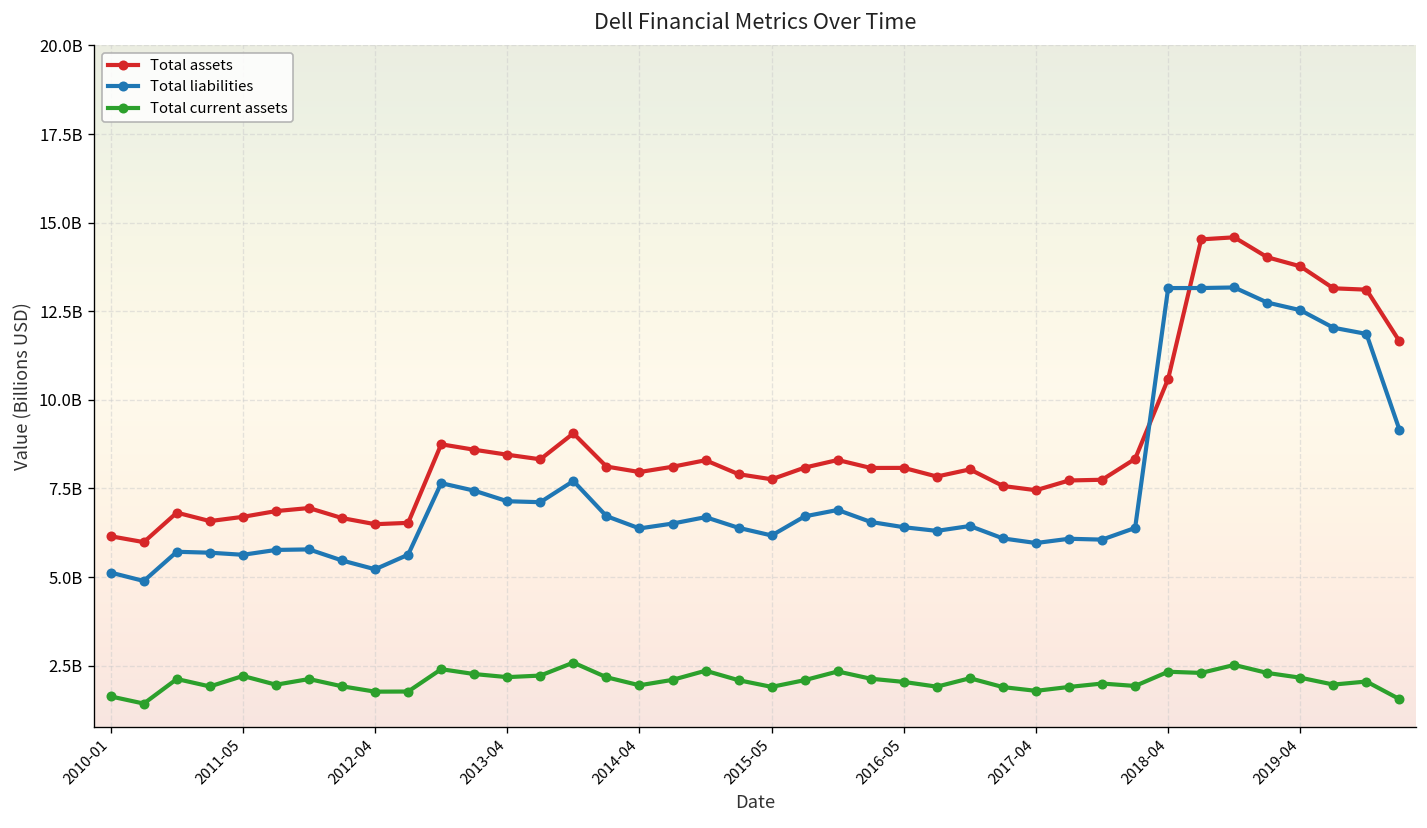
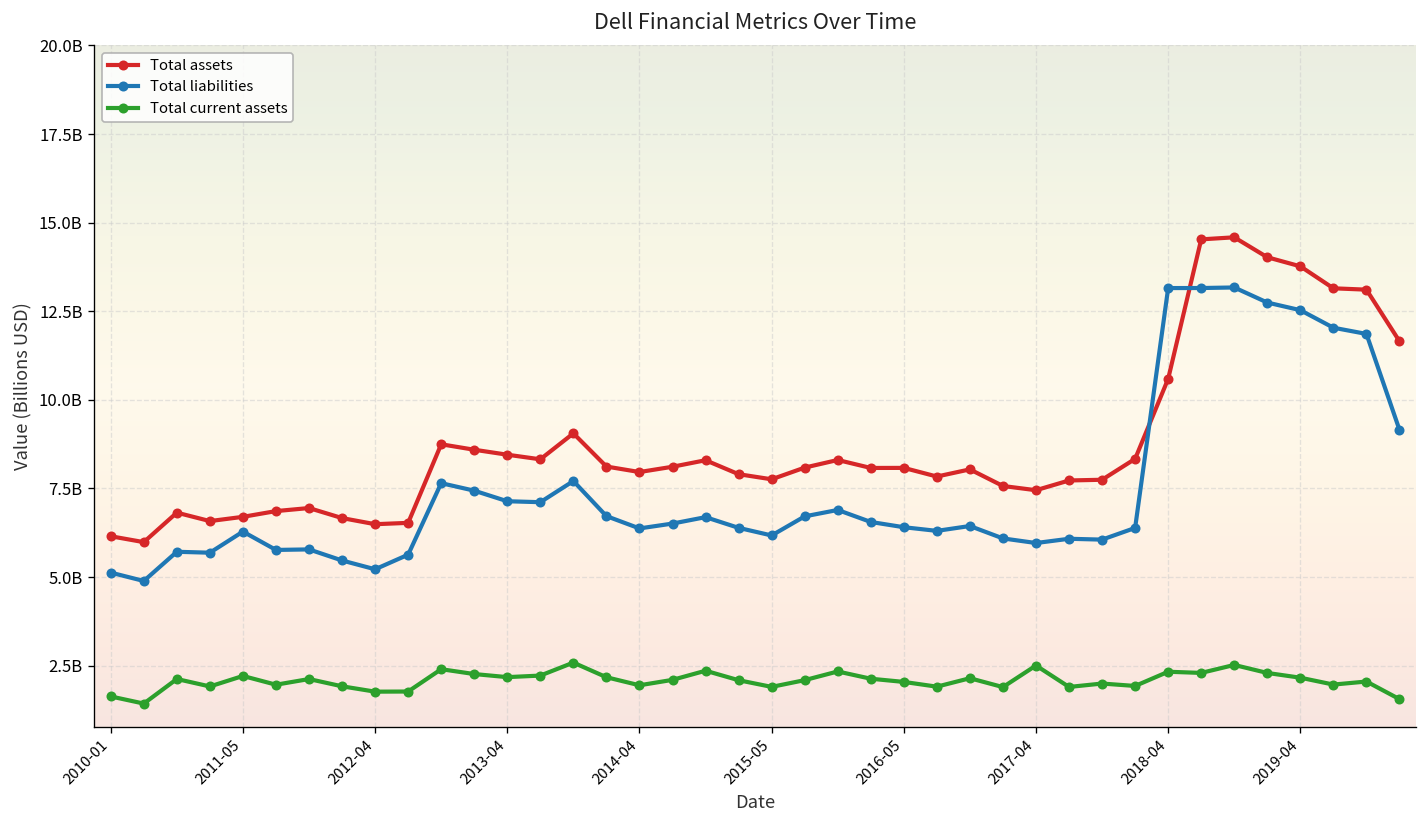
  {
    "Total assets": {
      "2010-01": 6200000000,
      "2011-05": 6700000000,
      "2012-04": 6500000000,
      "2013-04": 8500000000,
      "2014-04": 8000000000,
      "2015-05": 7800000000,
      "2016-05": 8100000000,
      "2017-04": 7500000000,
      "2018-04": 10600000000,
      "2019-04": 13800000000
    },
    "Total liabilities": {
      "2010-01": 5100000000,
-     "2011-05": 5600000000,
+     "2011-05": 6300000000,
      "2012-04": 5200000000,
      "2013-04": 7100000000,
      "2014-04": 6400000000,
      "2015-05": 6200000000,
      "2016-05": 6400000000,
      "2017-04": 6000000000,
      "2018-04": 13200000000,
      "2019-04": 12500000000
    },
    "Total current assets": {
      "2010-01": 1600000000,
      "2011-05": 2200000000,
      "2012-04": 1800000000,
      "2013-04": 2200000000,
      "2014-04": 1900000000,
      "2015-05": 1900000000,
      "2016-05": 2000000000,
-     "2017-04": 1800000000,
+     "2017-04": 2500000000,
      "2018-04": 2300000000,
      "2019-04": 2200000000
    }
  }
